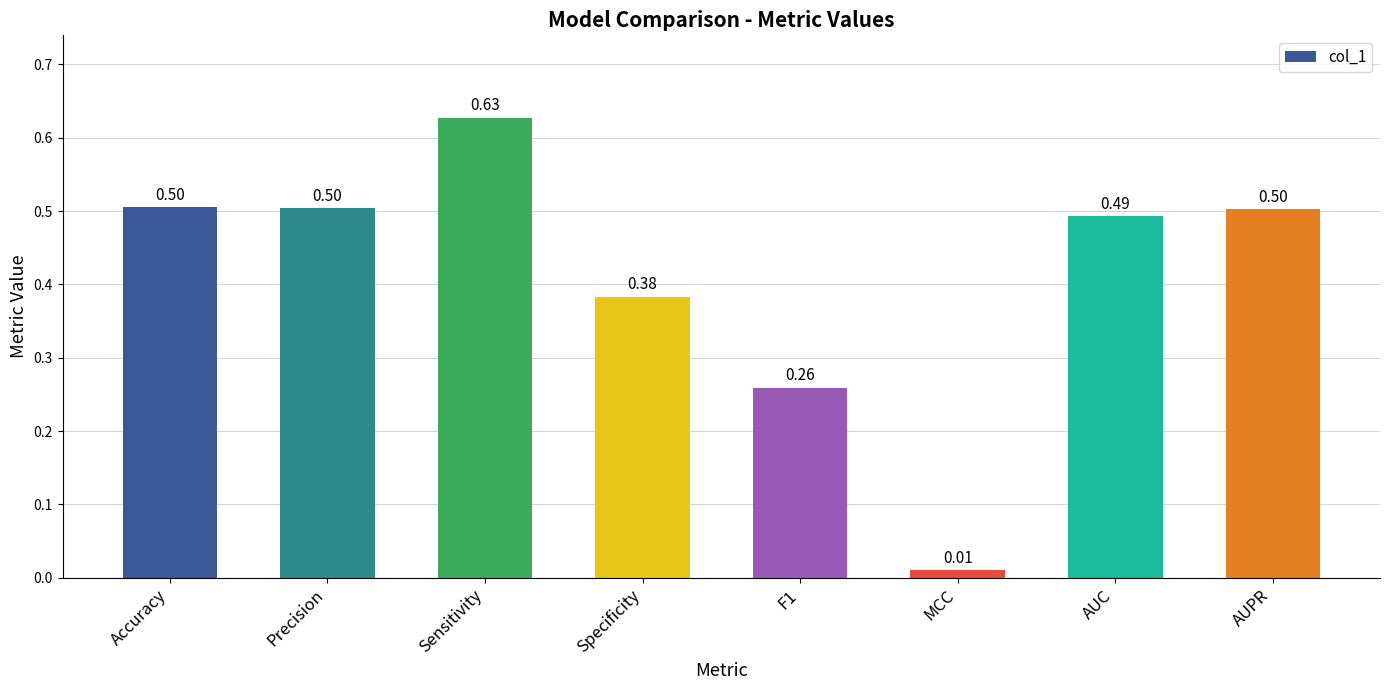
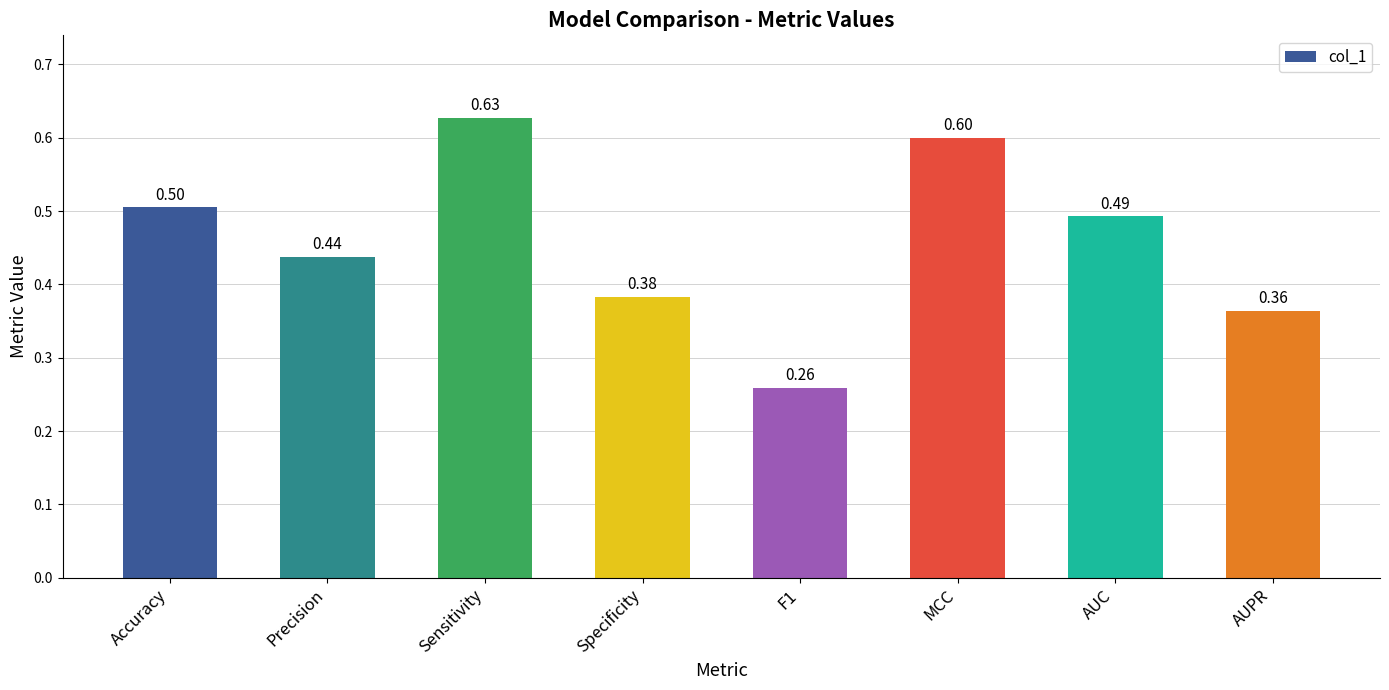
  {
    "Accuracy": 0.50,
-   "Precision": 0.50,
+   "Precision": 0.44,
    "Sensitivity": 0.63,
    "Specificity": 0.38,
    "F1": 0.26,
-   "MCC": 0.01,
+   "MCC": 0.60,
    "AUC": 0.49,
-   "AUPR": 0.50
+   "AUPR": 0.36
  }
